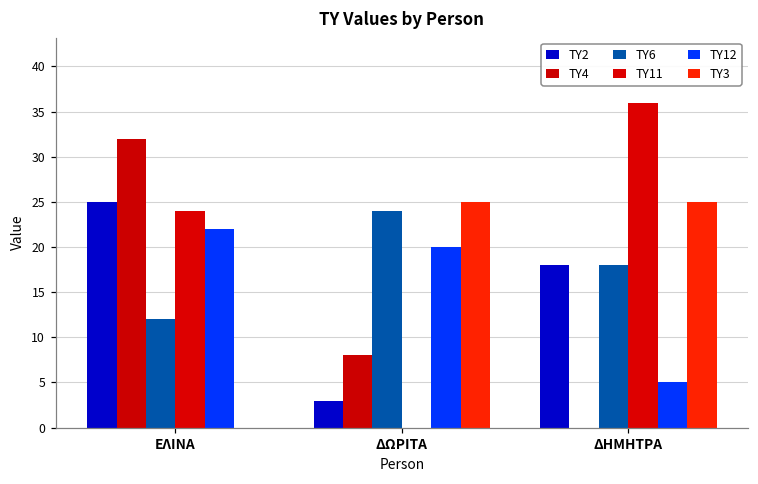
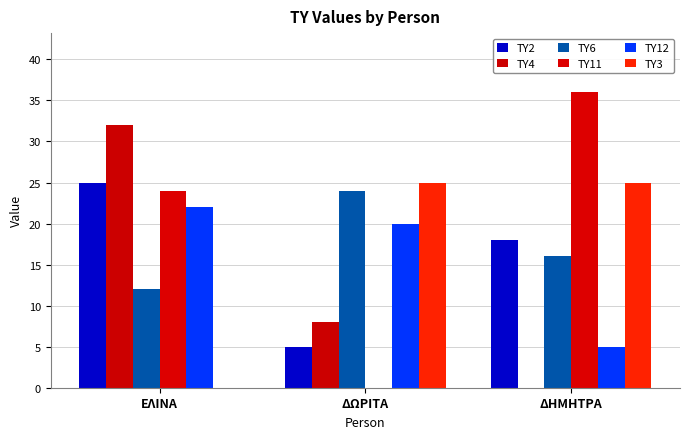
  {
    "ΤΥ2": {
      "ΕΛΙΝΑ": 25,
-     "ΔΩΡΙΤΑ": 3,
+     "ΔΩΡΙΤΑ": 5,
      "ΔΗΜΗΤΡΑ": 18
    },
    "ΤΥ6": {
      "ΕΛΙΝΑ": 12,
      "ΔΩΡΙΤΑ": 24,
-     "ΔΗΜΗΤΡΑ": 18
+     "ΔΗΜΗΤΡΑ": 16
    },
    "ΤΥ12": {
      "ΕΛΙΝΑ": 22,
      "ΔΩΡΙΤΑ": 20,
      "ΔΗΜΗΤΡΑ": 5
    }
  }
